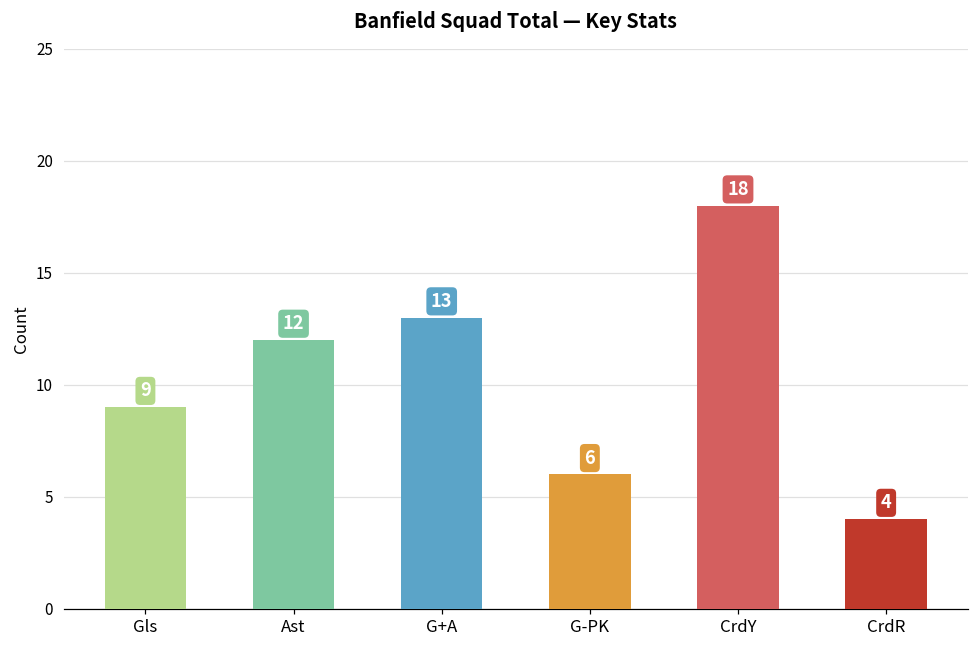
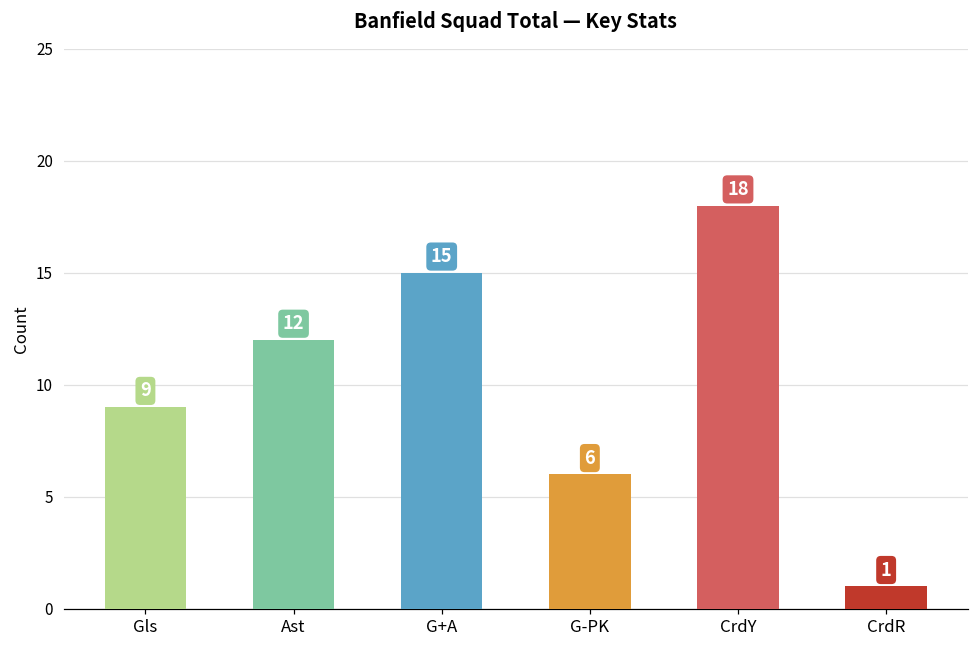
  {
-   "G+A": 13,
-   "CrdR": 4
+   "G+A": 15,
+   "CrdR": 1
  }
